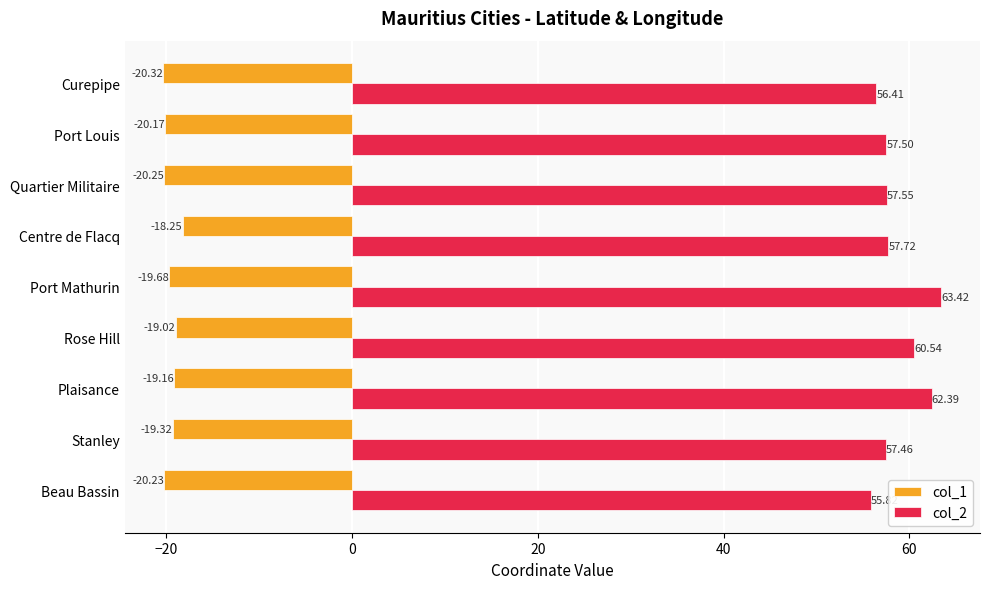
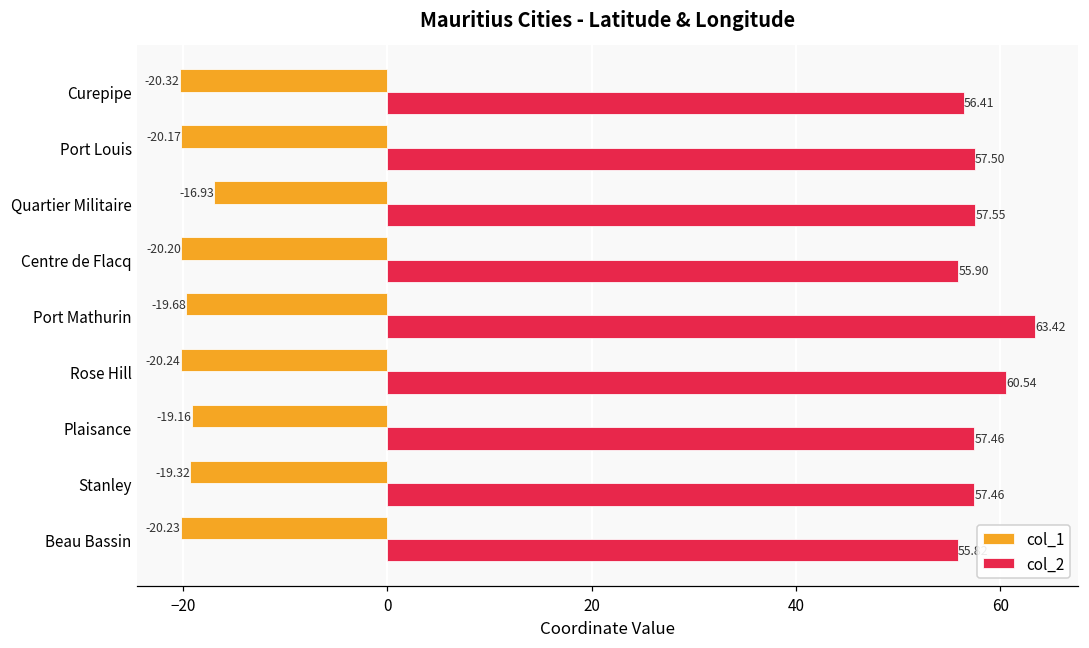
  {
    "col_1": {
      "Curepipe": -20.32,
      "Port Louis": -20.17,
-     "Quartier Militaire": -20.25,
-     "Centre de Flacq": -18.25,
+     "Quartier Militaire": -16.93,
+     "Centre de Flacq": -20.20,
      "Port Mathurin": -19.68,
-     "Rose Hill": -19.02,
+     "Rose Hill": -20.24,
      "Plaisance": -19.16,
      "Stanley": -19.32,
      "Beau Bassin": -20.23
    },
    "col_2": {
      "Curepipe": 56.41,
      "Port Louis": 57.50,
      "Quartier Militaire": 57.55,
-     "Centre de Flacq": 57.72,
+     "Centre de Flacq": 55.90,
      "Port Mathurin": 63.42,
      "Rose Hill": 60.54,
-     "Plaisance": 62.39,
+     "Plaisance": 57.46,
      "Stanley": 57.46
    }
  }
